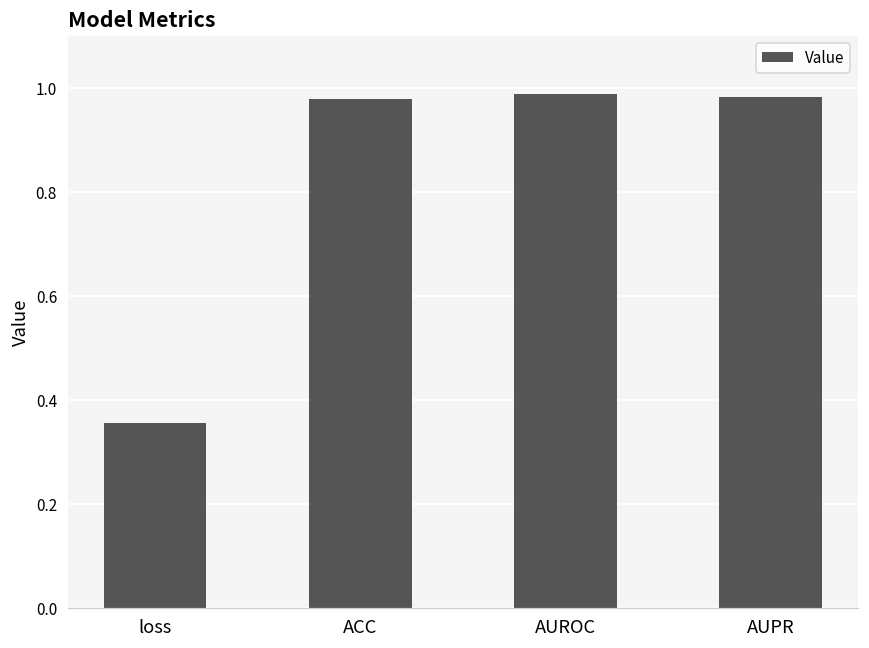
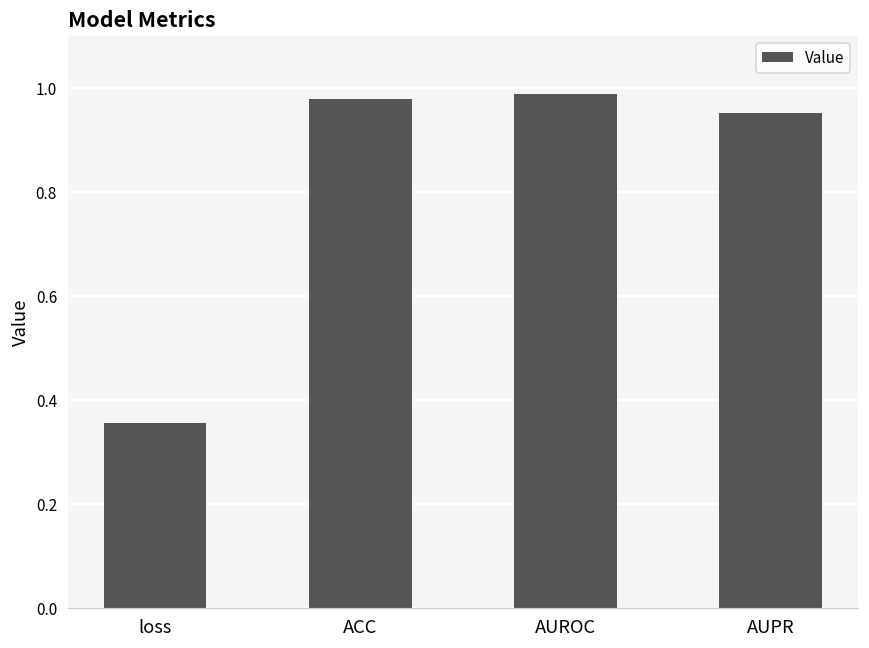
  {
    "loss": 0.35,
    "ACC": 0.98,
    "AUROC": 0.99,
-   "AUPR": 0.98
+   "AUPR": 0.95
  }
